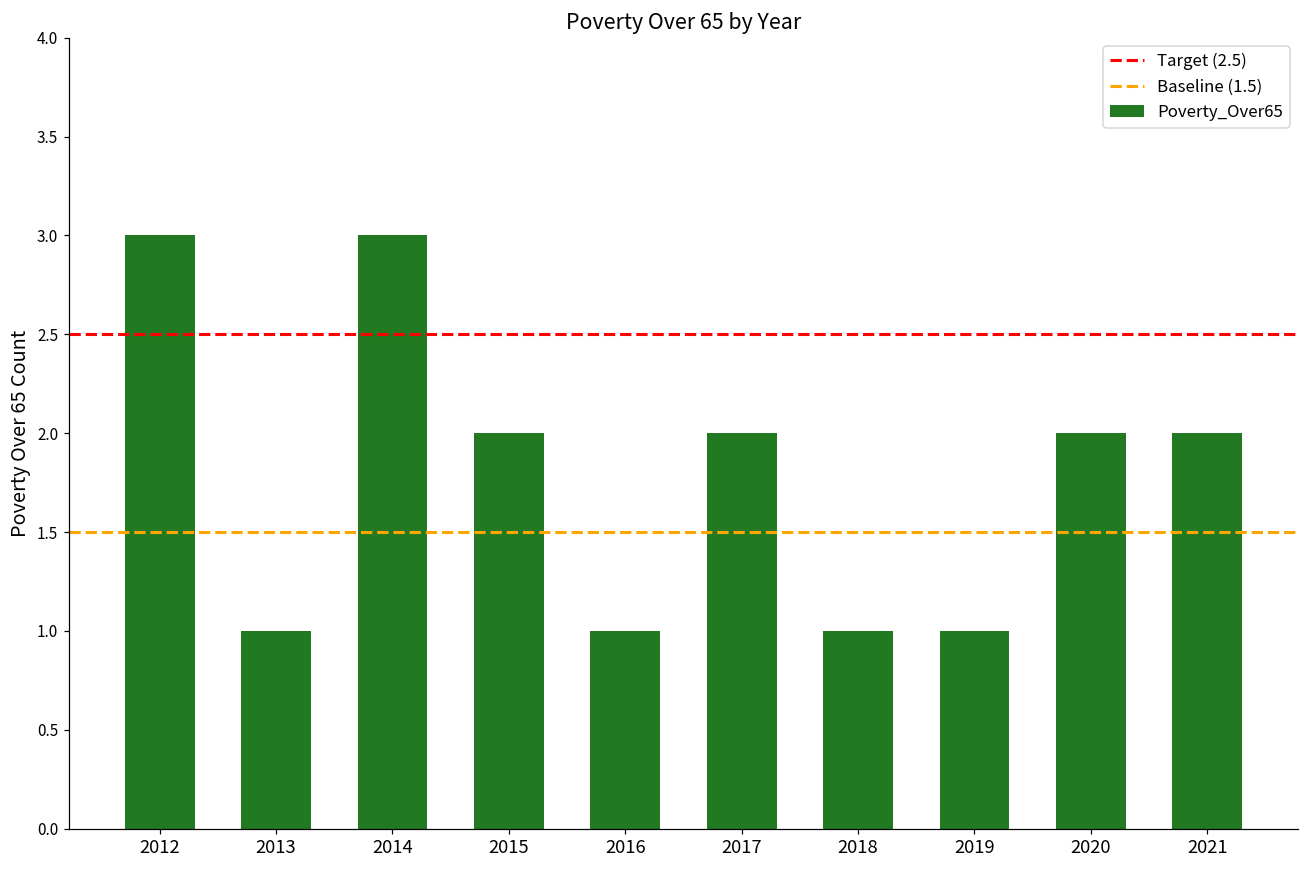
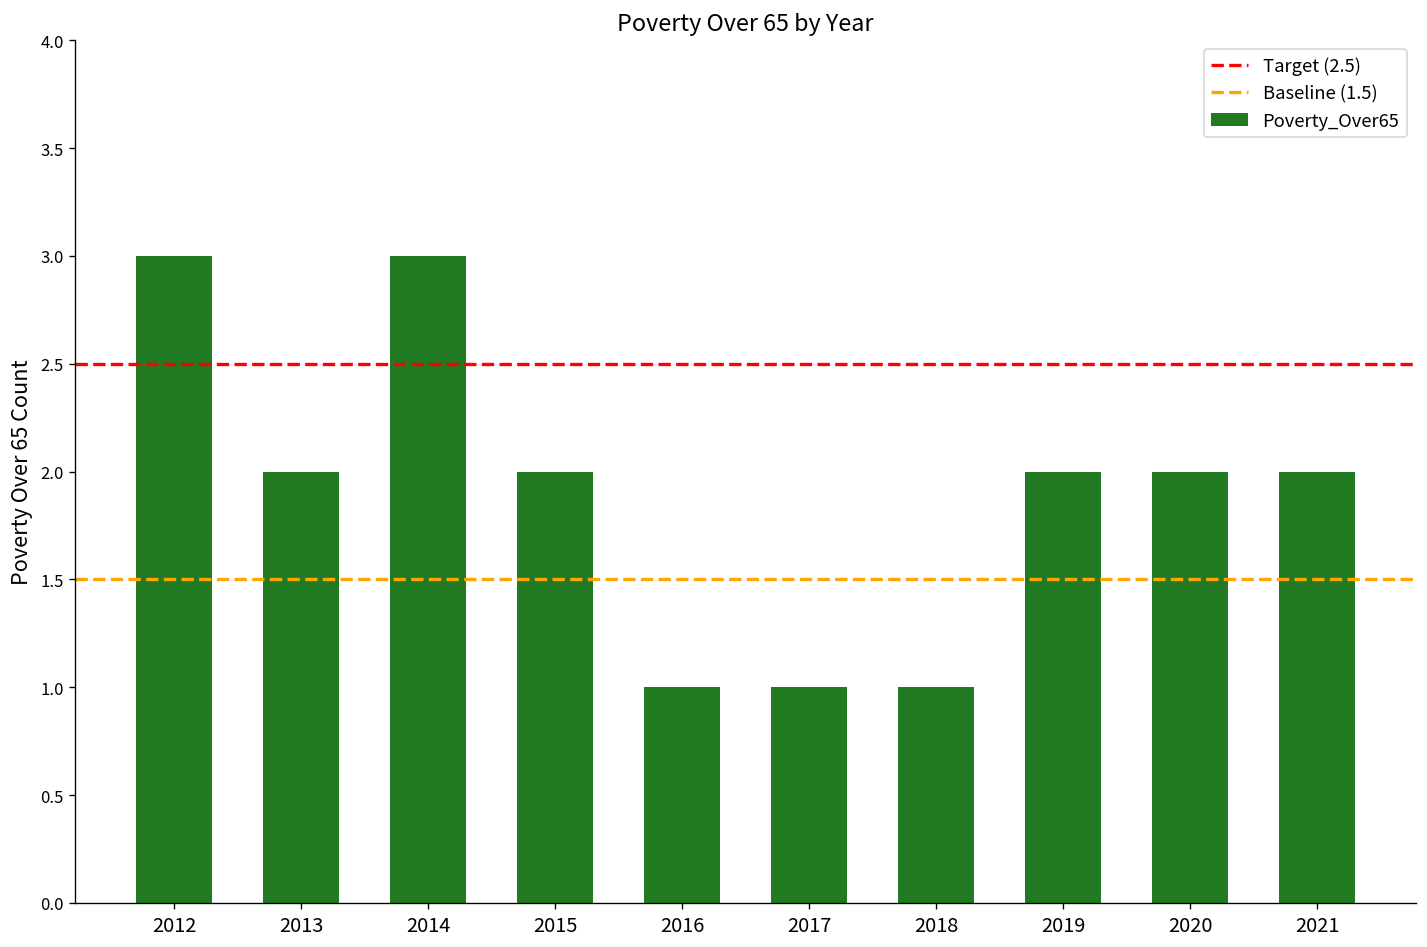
  {
    "2012": 3,
-   "2013": 1,
+   "2013": 2,
    "2014": 3,
    "2015": 2,
    "2016": 1,
-   "2017": 2,
+   "2017": 1,
    "2018": 1,
-   "2019": 1,
+   "2019": 2,
    "2020": 2,
    "2021": 2
  }
